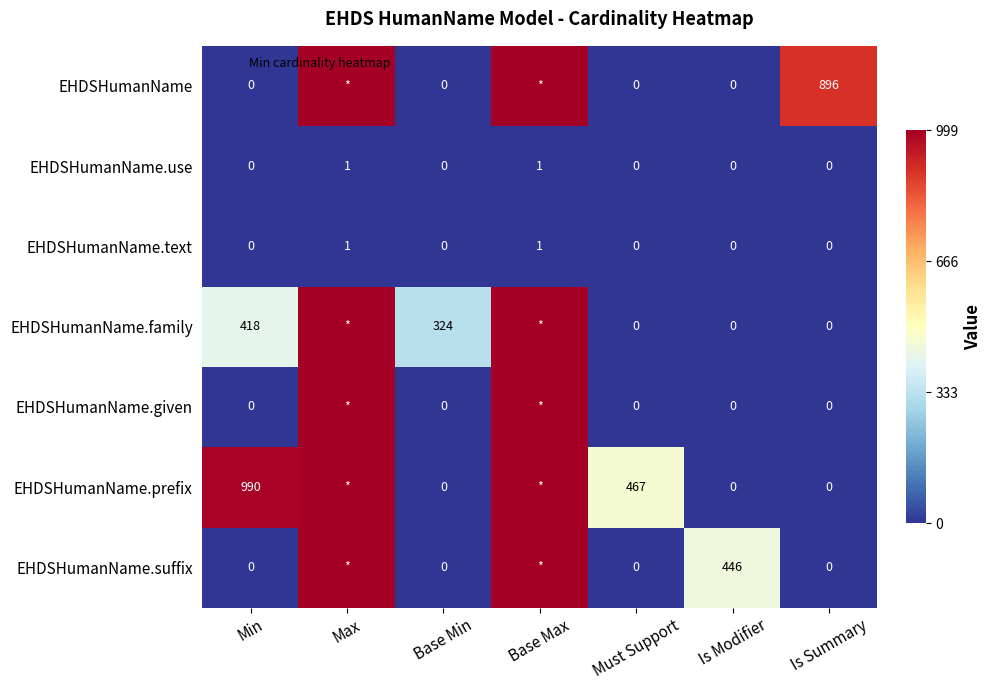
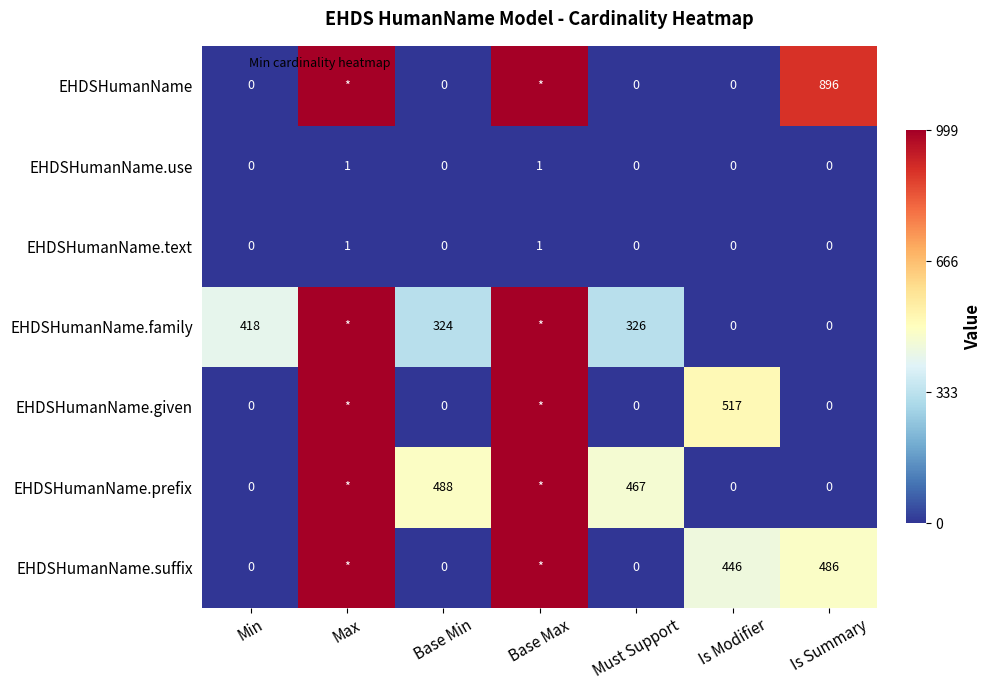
  {
    "EHDSHumanName": {
      "Min": 0,
      "Base Min": 0,
      "Must Support": 0,
      "Is Modifier": 0,
      "Is Summary": 896
    },
    "EHDSHumanName.use": {
      "Min": 0,
      "Max": 1,
      "Base Min": 0,
      "Base Max": 1,
      "Must Support": 0,
      "Is Modifier": 0,
      "Is Summary": 0
    },
    "EHDSHumanName.text": {
      "Min": 0,
      "Max": 1,
      "Base Min": 0,
      "Base Max": 1,
      "Must Support": 0,
      "Is Modifier": 0,
      "Is Summary": 0
    },
    "EHDSHumanName.family": {
      "Min": 418,
      "Base Min": 324,
-     "Must Support": 0,
+     "Must Support": 326,
      "Is Modifier": 0,
      "Is Summary": 0
    },
    "EHDSHumanName.given": {
      "Min": 0,
      "Base Min": 0,
      "Must Support": 0,
-     "Is Modifier": 0,
+     "Is Modifier": 517,
      "Is Summary": 0
    },
    "EHDSHumanName.prefix": {
-     "Min": 990,
-     "Base Min": 0,
+     "Min": 0,
+     "Base Min": 488,
      "Must Support": 467,
      "Is Modifier": 0,
      "Is Summary": 0
    },
    "EHDSHumanName.suffix": {
      "Min": 0,
      "Base Min": 0,
      "Must Support": 0,
      "Is Modifier": 446,
-     "Is Summary": 0
+     "Is Summary": 486
    }
  }
